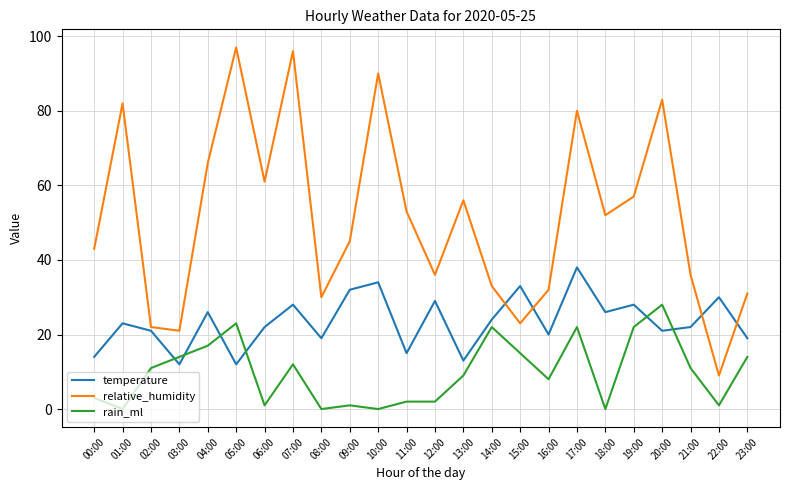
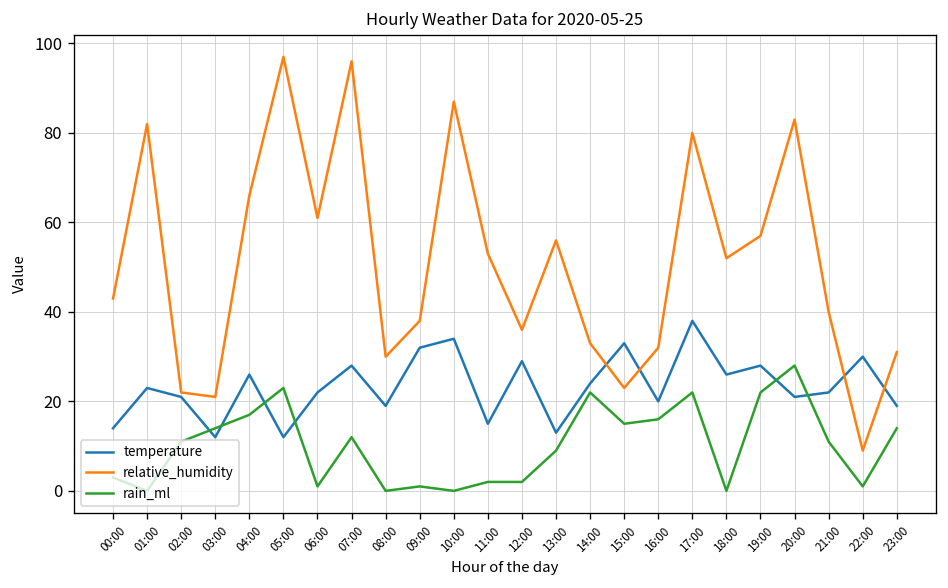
  {
    "temperature": {
      "00:00": 14,
      "01:00": 23,
      "02:00": 21,
      "03:00": 12,
      "04:00": 26,
      "05:00": 12,
      "06:00": 22,
      "07:00": 28,
      "08:00": 19,
      "09:00": 32,
      "10:00": 34,
      "11:00": 15,
      "12:00": 29,
      "13:00": 13,
      "14:00": 24,
      "15:00": 33,
      "16:00": 20,
      "17:00": 38,
      "18:00": 26,
      "19:00": 28,
      "20:00": 21,
      "21:00": 22,
      "22:00": 30,
      "23:00": 19
    },
    "relative_humidity": {
      "00:00": 43,
      "01:00": 82,
      "02:00": 22,
      "03:00": 21,
      "04:00": 66,
      "05:00": 97,
      "06:00": 61,
      "07:00": 96,
      "08:00": 30,
-     "09:00": 45,
-     "10:00": 90,
+     "09:00": 38,
+     "10:00": 87,
      "11:00": 53,
      "12:00": 36,
      "13:00": 56,
      "14:00": 33,
      "15:00": 23,
      "16:00": 32,
      "17:00": 80,
      "18:00": 52,
      "19:00": 57,
      "20:00": 83,
-     "21:00": 36,
+     "21:00": 40,
      "22:00": 9,
      "23:00": 31
    },
    "rain_ml": {
      "02:00": 11,
      "03:00": 14,
      "04:00": 17,
      "05:00": 23,
      "06:00": 1,
      "07:00": 12,
      "08:00": 0,
      "09:00": 1,
      "10:00": 0,
      "11:00": 2,
      "12:00": 2,
      "13:00": 9,
      "14:00": 22,
      "15:00": 15,
-     "16:00": 8,
+     "16:00": 16,
      "17:00": 22,
      "18:00": 0,
      "19:00": 22,
      "20:00": 28,
      "21:00": 11,
      "22:00": 1,
      "23:00": 14
    }
  }
